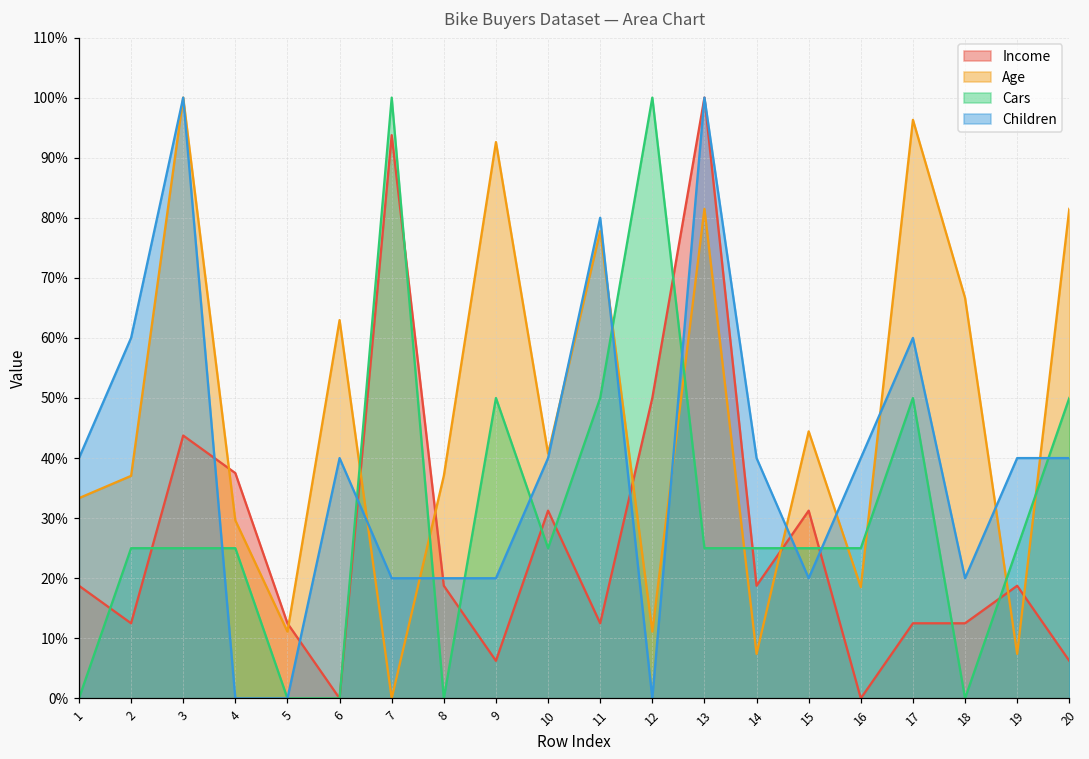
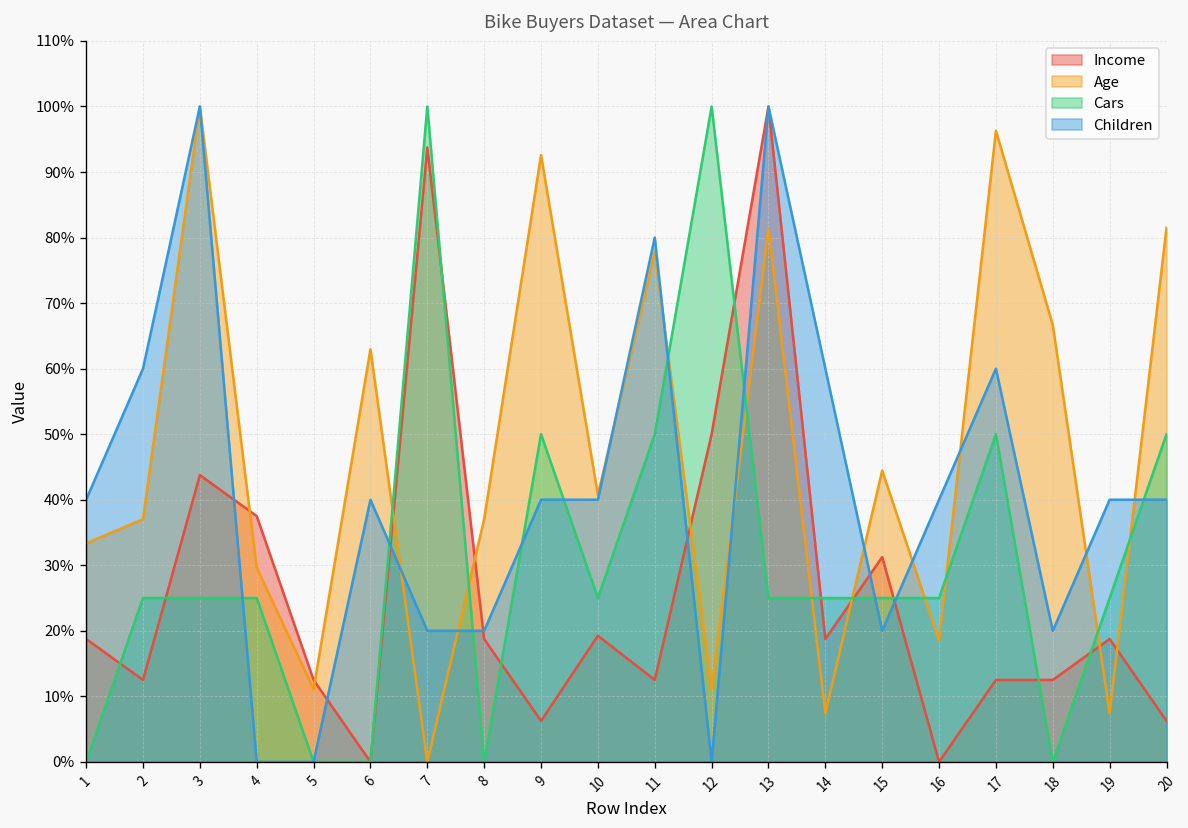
  {
    "Income": {
      "1": "19%",
      "2": "13%",
      "3": "44%",
      "4": "38%",
      "5": "13%",
      "7": "94%",
      "8": "19%",
      "9": "6%",
-     "10": "31%",
+     "10": "19%",
      "11": "13%",
      "12": "50%",
      "14": "19%",
      "15": "31%",
      "16": "0%",
      "17": "13%",
      "18": "13%",
      "19": "19%",
      "20": "6%"
    },
    "Age": {
      "1": "33%",
      "2": "37%",
      "4": "30%",
      "5": "11%",
      "6": "63%",
      "7": "0%",
      "8": "37%",
      "9": "93%",
      "10": "41%",
      "11": "78%",
      "12": "11%",
      "13": "81%",
      "14": "7%",
      "15": "44%",
      "16": "19%",
      "17": "96%",
      "18": "67%",
      "19": "7%",
      "20": "81%"
    },
    "Cars": {
      "1": "0%",
      "2": "25%",
      "3": "25%",
      "4": "25%",
      "7": "100%",
      "8": "0%",
      "9": "50%",
      "10": "25%",
      "11": "50%",
      "12": "100%",
      "13": "25%",
      "14": "25%",
      "15": "25%",
      "16": "25%",
      "17": "50%",
      "18": "0%",
      "19": "25%",
      "20": "50%"
    },
    "Children": {
      "1": "40%",
      "2": "60%",
      "4": "0%",
      "6": "40%",
      "7": "20%",
      "8": "20%",
-     "9": "20%",
+     "9": "40%",
      "10": "40%",
      "11": "80%",
      "12": "0%",
-     "14": "40%",
+     "14": "60%",
      "15": "20%",
      "16": "40%",
      "17": "60%",
      "18": "20%",
      "19": "40%",
      "20": "40%"
    }
  }
